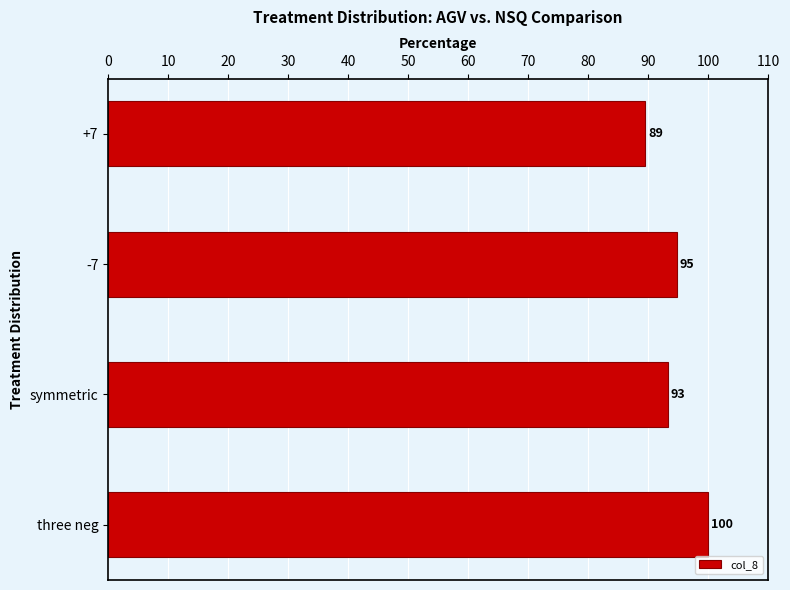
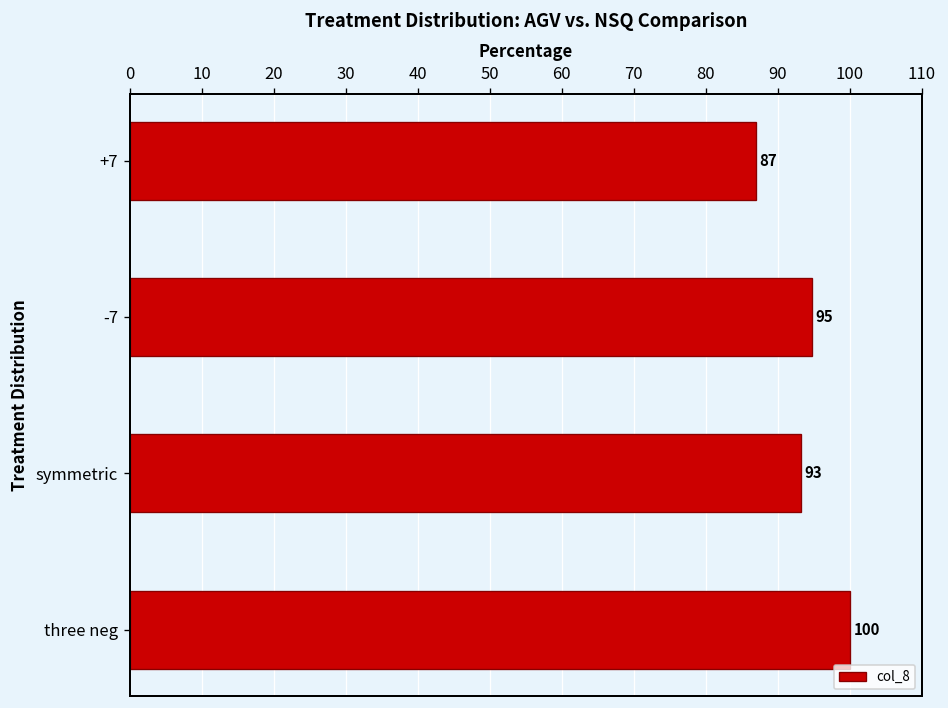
  {
-   "+7": 89,
+   "+7": 87,
    "-7": 95,
    "symmetric": 93,
    "three neg": 100
  }
